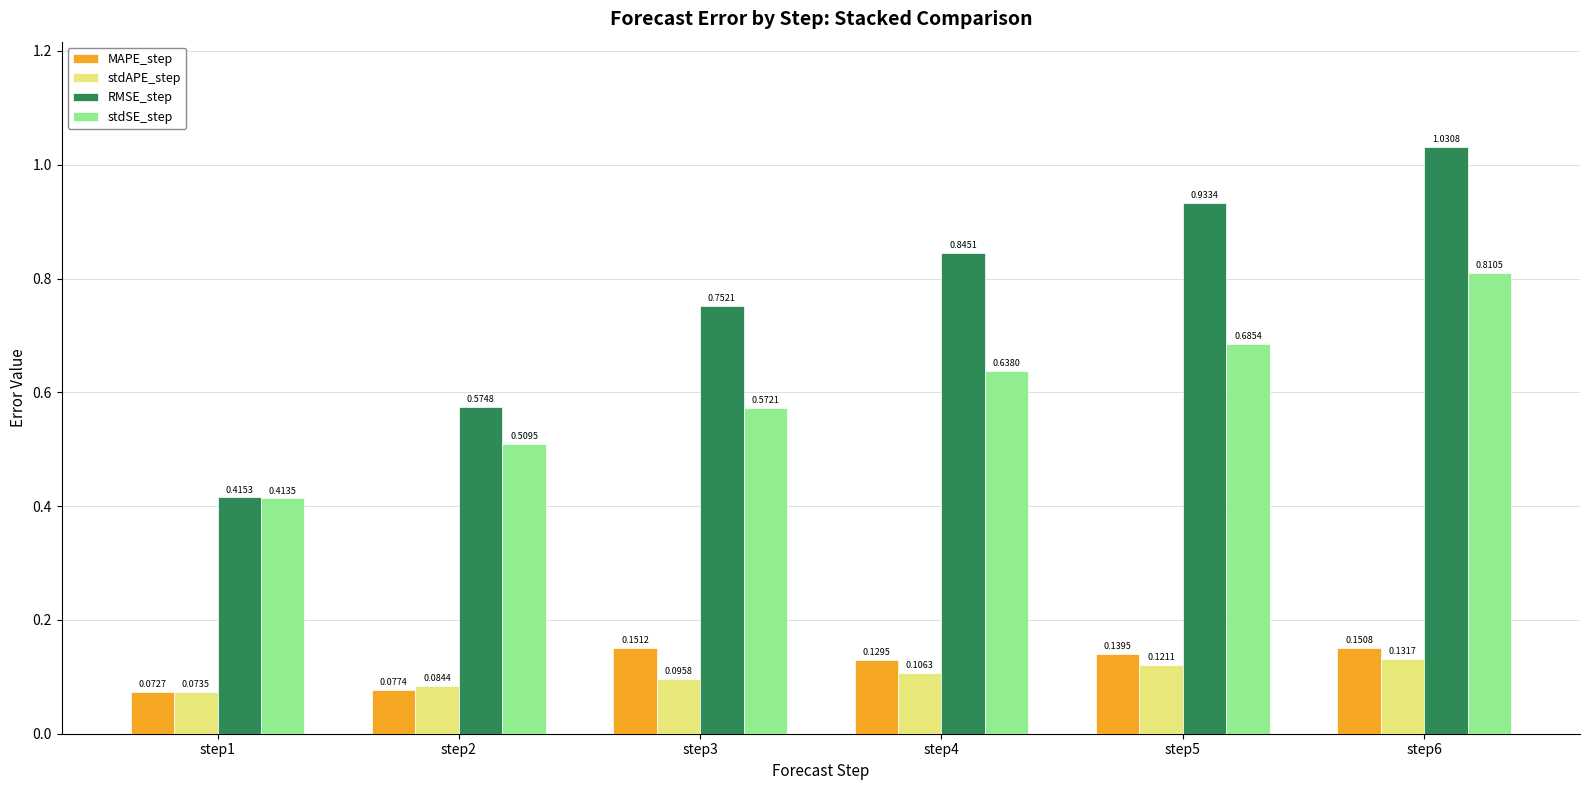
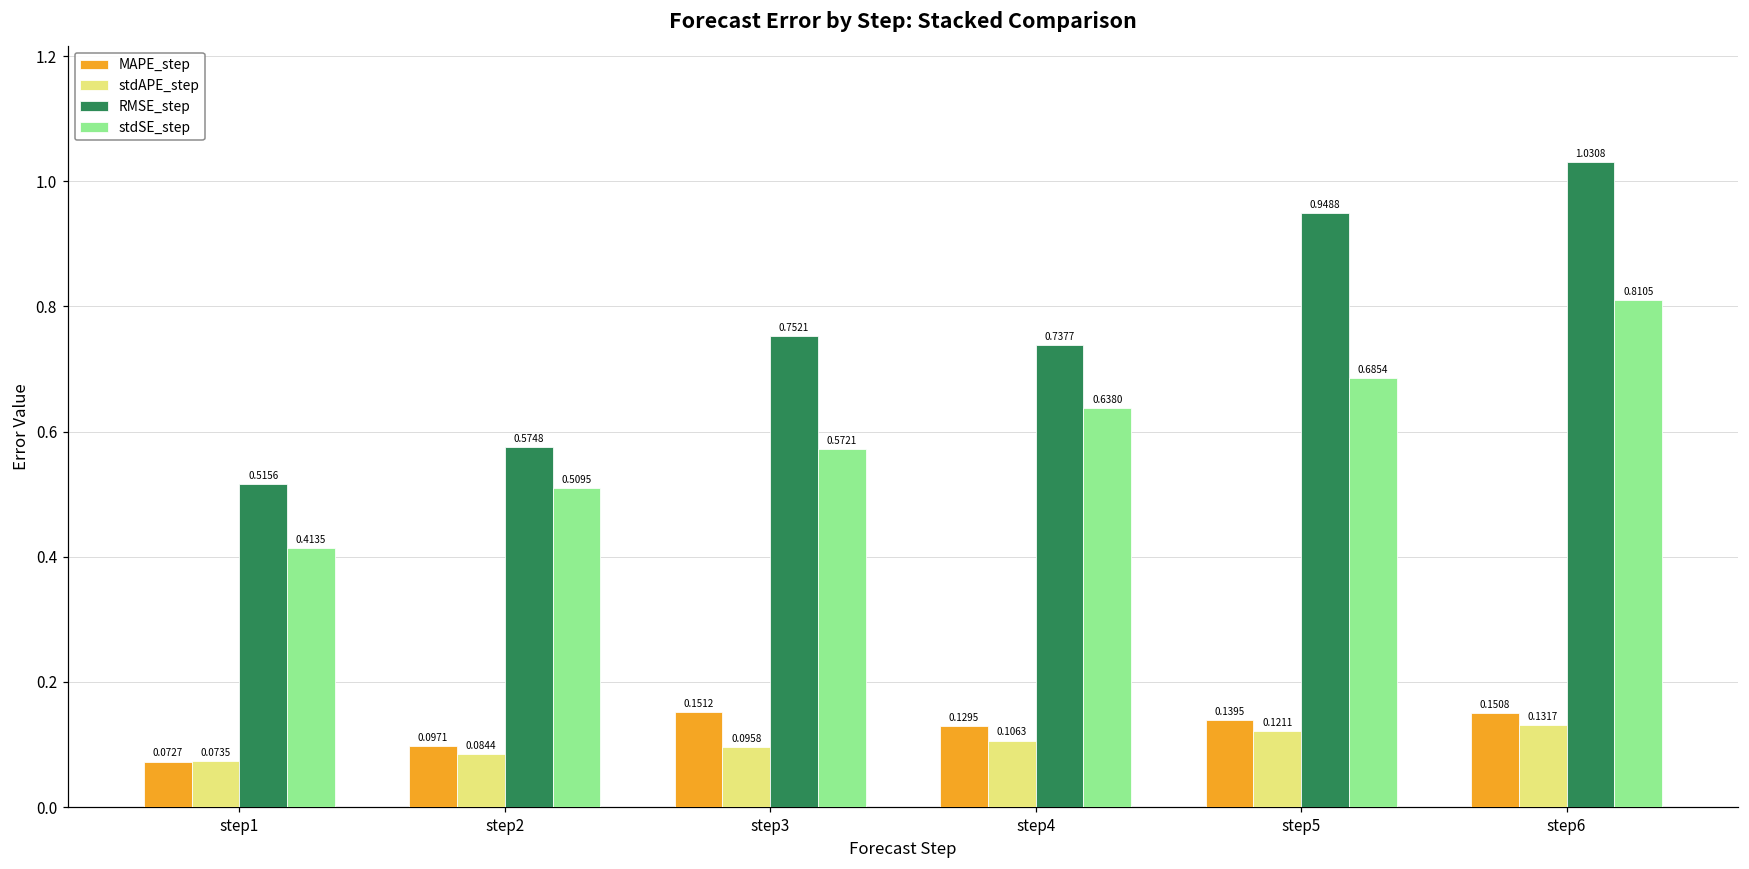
  {
    "MAPE_step": {
      "step1": 0.0727,
-     "step2": 0.0774,
+     "step2": 0.0971,
      "step3": 0.1512,
      "step4": 0.1295,
      "step5": 0.1395,
      "step6": 0.1508
    },
    "stdAPE_step": {
      "step1": 0.0735,
      "step2": 0.0844,
      "step3": 0.0958,
      "step4": 0.1063,
      "step5": 0.1211,
      "step6": 0.1317
    },
    "RMSE_step": {
-     "step1": 0.4153,
+     "step1": 0.5156,
      "step2": 0.5748,
      "step3": 0.7521,
-     "step4": 0.8451,
-     "step5": 0.9334,
+     "step4": 0.7377,
+     "step5": 0.9488,
      "step6": 1.0308
    },
    "stdSE_step": {
      "step1": 0.4135,
      "step2": 0.5095,
      "step3": 0.5721,
      "step4": 0.6380,
      "step5": 0.6854,
      "step6": 0.8105
    }
  }
